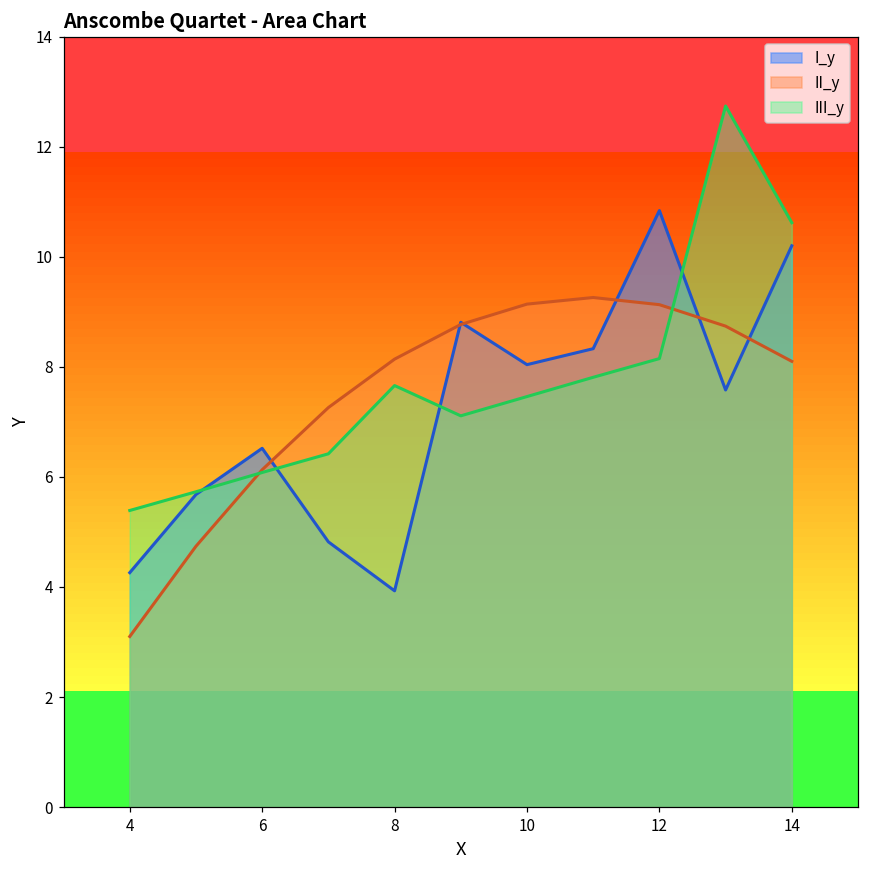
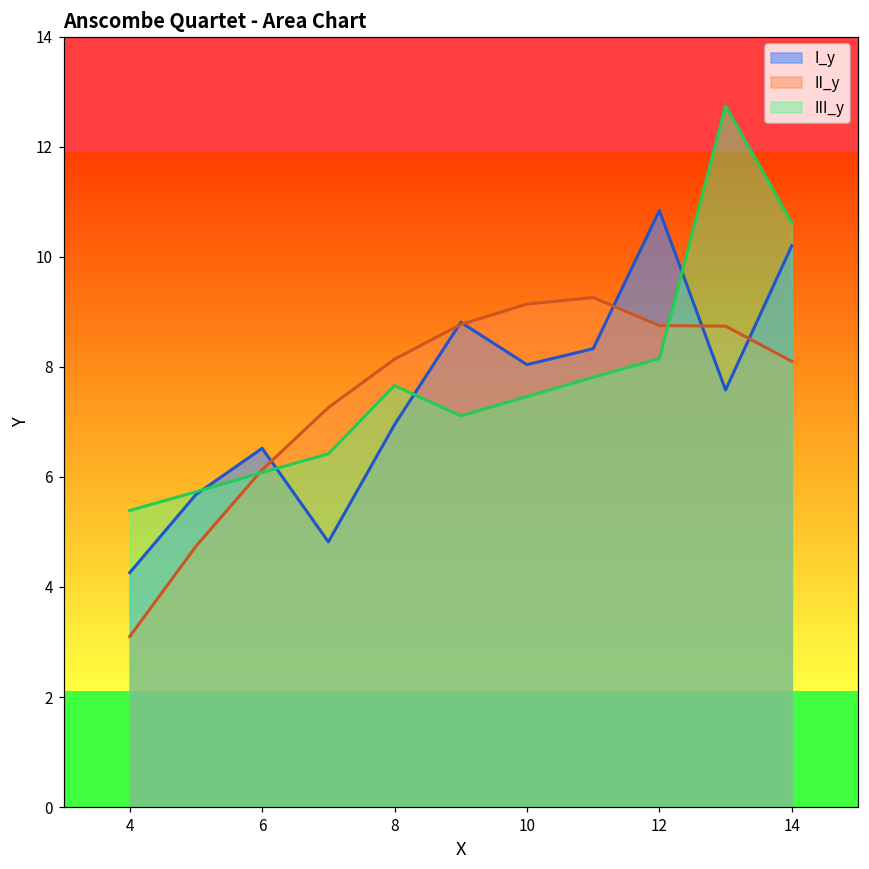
  {
    "I_y": {
      "4": 4.3,
      "6": 6.5,
-     "8": 3.9,
+     "8": 7.0,
      "10": 8.0,
      "12": 10.8,
      "14": 10.2
    },
    "II_y": {
      "4": 3.1,
      "8": 8.1,
      "10": 9.1,
-     "12": 9.1,
+     "12": 8.8,
      "14": 8.1
    },
    "III_y": {
      "4": 5.4,
      "8": 7.7,
      "10": 7.5,
      "12": 8.2,
      "14": 10.6
    }
  }
